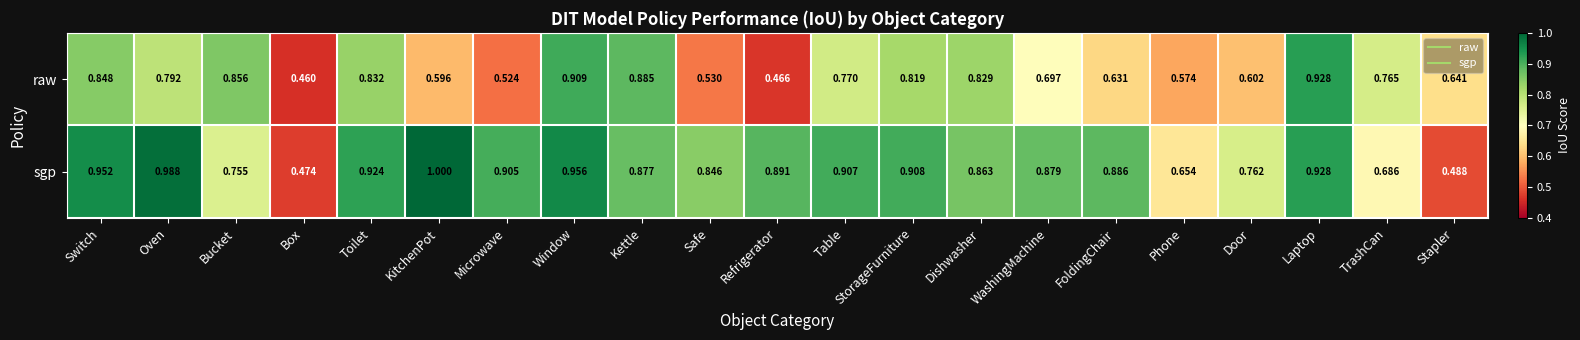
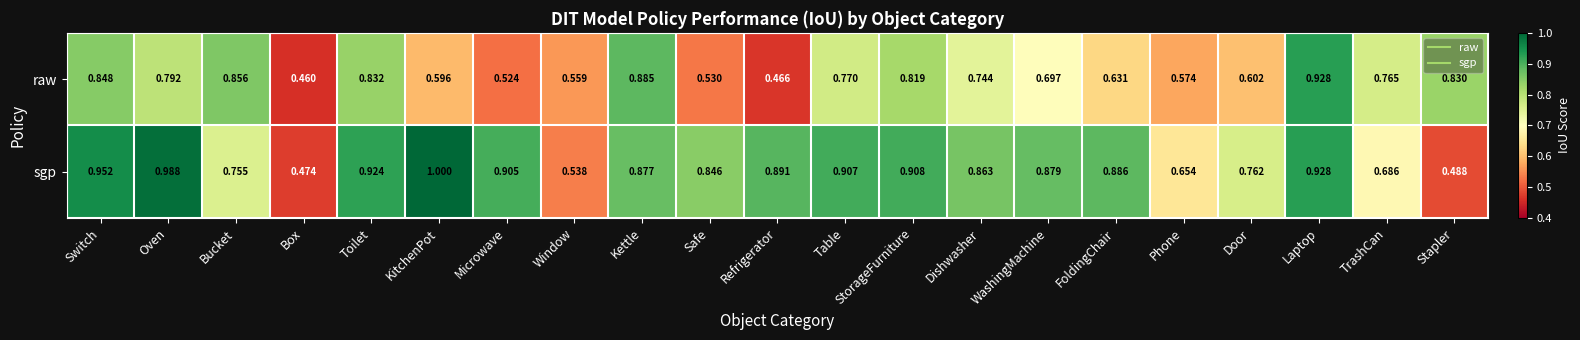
  {
    "raw": {
      "Switch": 0.848,
      "Oven": 0.792,
      "Bucket": 0.856,
      "Box": 0.460,
      "Toilet": 0.832,
      "KitchenPot": 0.596,
      "Microwave": 0.524,
-     "Window": 0.909,
+     "Window": 0.559,
      "Kettle": 0.885,
      "Safe": 0.530,
      "Refrigerator": 0.466,
      "Table": 0.770,
      "StorageFurniture": 0.819,
-     "Dishwasher": 0.829,
+     "Dishwasher": 0.744,
      "WashingMachine": 0.697,
      "FoldingChair": 0.631,
      "Phone": 0.574,
      "Door": 0.602,
      "Laptop": 0.928,
      "TrashCan": 0.765,
-     "Stapler": 0.641
+     "Stapler": 0.830
    },
    "sgp": {
      "Switch": 0.952,
      "Oven": 0.988,
      "Bucket": 0.755,
      "Box": 0.474,
      "Toilet": 0.924,
      "KitchenPot": 1.000,
      "Microwave": 0.905,
-     "Window": 0.956,
+     "Window": 0.538,
      "Kettle": 0.877,
      "Safe": 0.846,
      "Refrigerator": 0.891,
      "Table": 0.907,
      "StorageFurniture": 0.908,
      "Dishwasher": 0.863,
      "WashingMachine": 0.879,
      "FoldingChair": 0.886,
      "Phone": 0.654,
      "Door": 0.762,
      "Laptop": 0.928,
      "TrashCan": 0.686,
      "Stapler": 0.488
    }
  }
